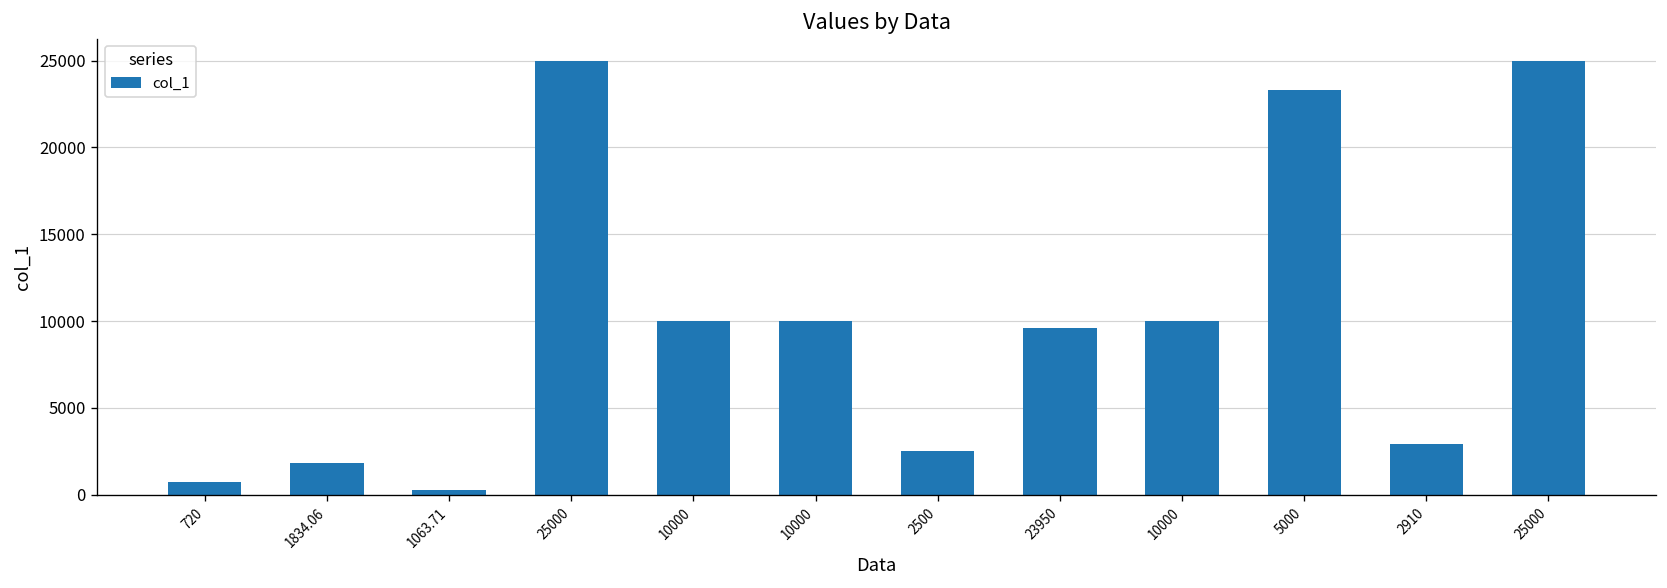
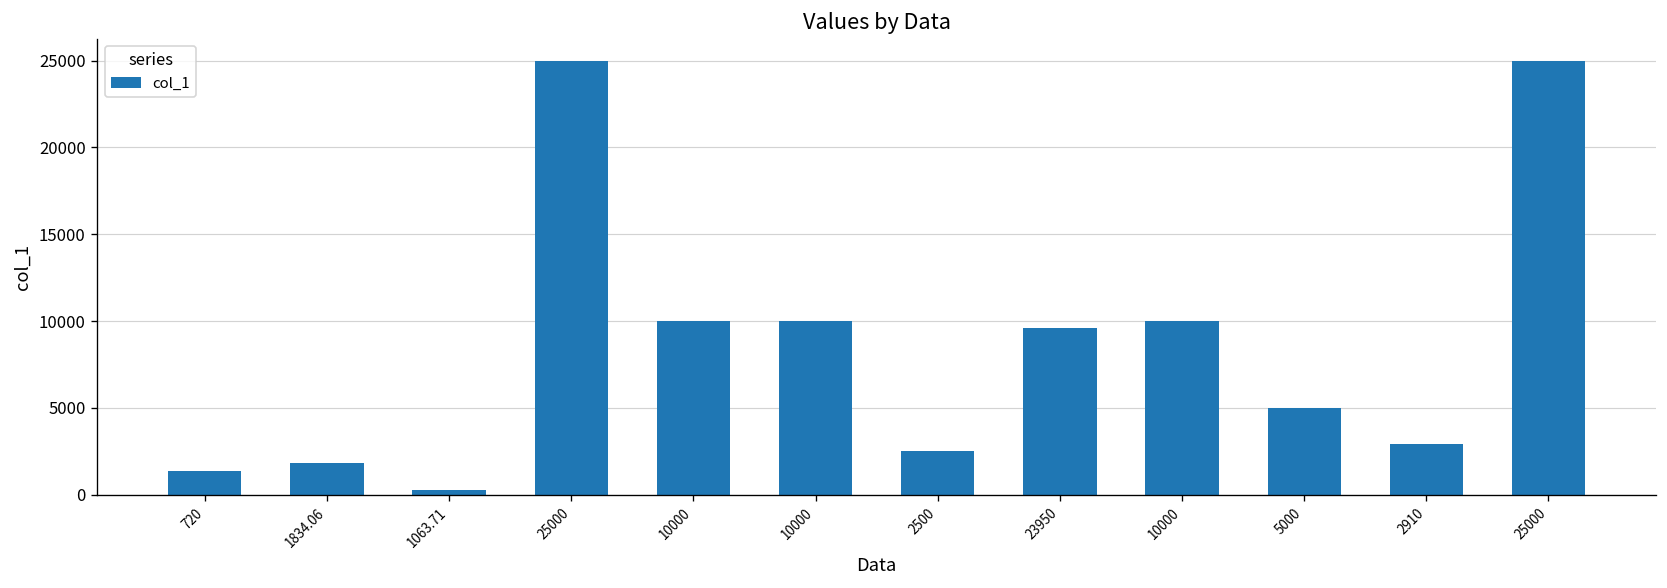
  {
-   "720": 700,
+   "720": 1400,
    "1834.06": 1800,
    "1063.71": 300,
    "2500": 2500,
    "23950": 9600,
-   "5000": 23300,
+   "5000": 5000,
    "2910": 2900
  }
